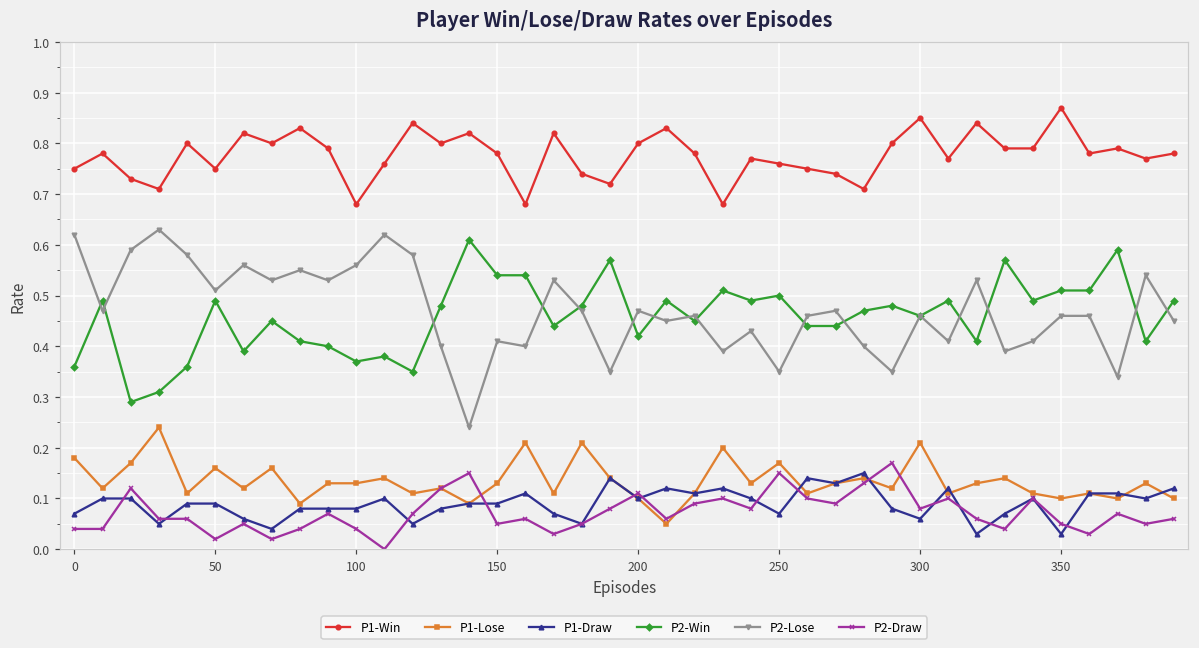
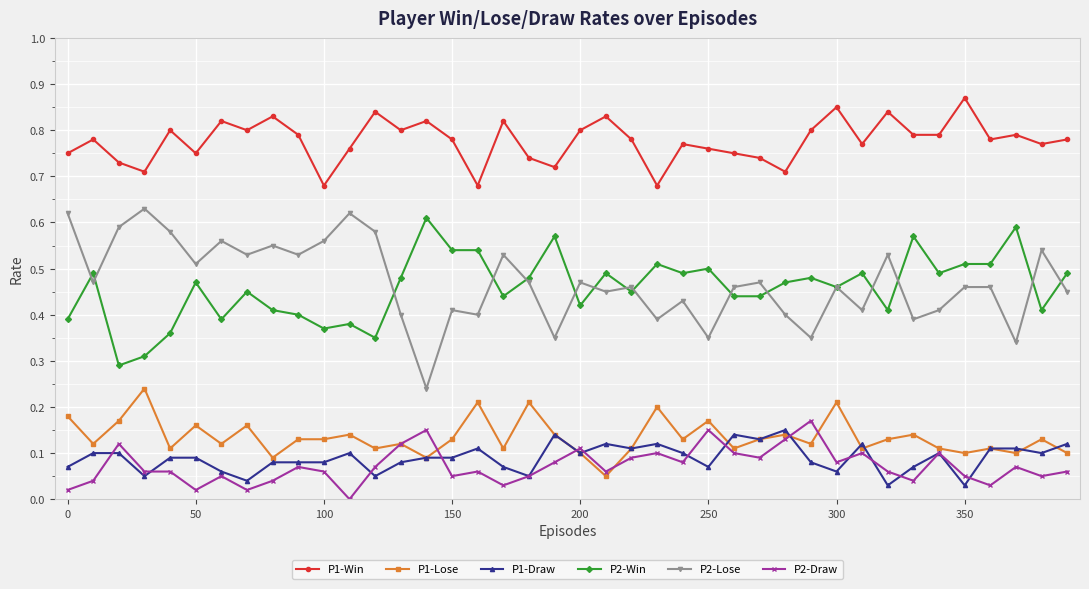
  {
    "P1-Win": {
      "0": 0.75,
      "50": 0.75,
      "100": 0.68,
      "150": 0.78,
      "200": 0.80,
      "250": 0.76,
      "300": 0.85,
      "350": 0.87
    },
    "P1-Lose": {
      "0": 0.18,
      "50": 0.16,
      "100": 0.13,
      "150": 0.13,
      "250": 0.17,
      "300": 0.21,
      "350": 0.10
    },
    "P1-Draw": {
      "0": 0.07,
      "50": 0.09,
      "100": 0.08,
      "150": 0.09,
      "250": 0.07,
      "300": 0.06,
      "350": 0.03
    },
    "P2-Win": {
-     "0": 0.36,
-     "50": 0.49,
+     "0": 0.39,
+     "50": 0.47,
      "100": 0.37,
      "150": 0.54,
      "200": 0.42,
      "250": 0.50,
      "350": 0.51
    },
    "P2-Lose": {
      "0": 0.62,
      "50": 0.51,
      "100": 0.56,
      "150": 0.41,
      "200": 0.47,
      "250": 0.35,
      "350": 0.46
    },
    "P2-Draw": {
-     "0": 0.04,
+     "0": 0.02,
      "50": 0.02,
-     "100": 0.04,
+     "100": 0.06,
      "150": 0.05,
      "200": 0.11,
      "250": 0.15,
      "300": 0.08,
      "350": 0.05
    }
  }
